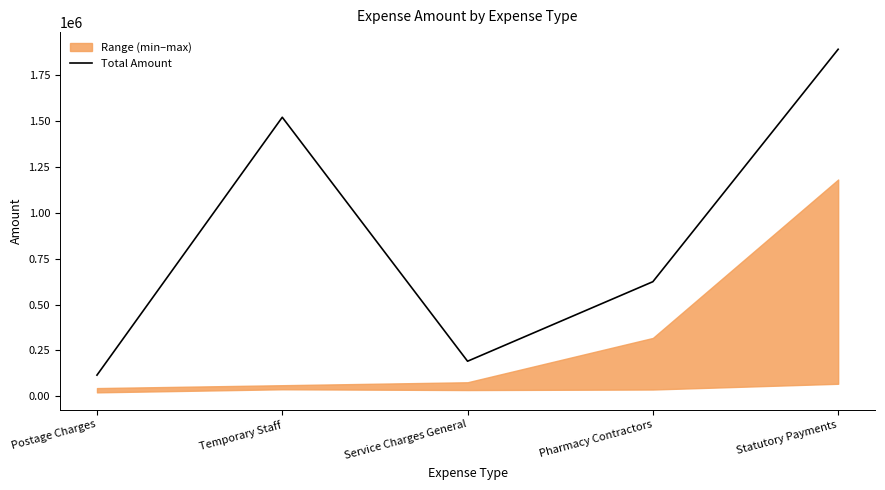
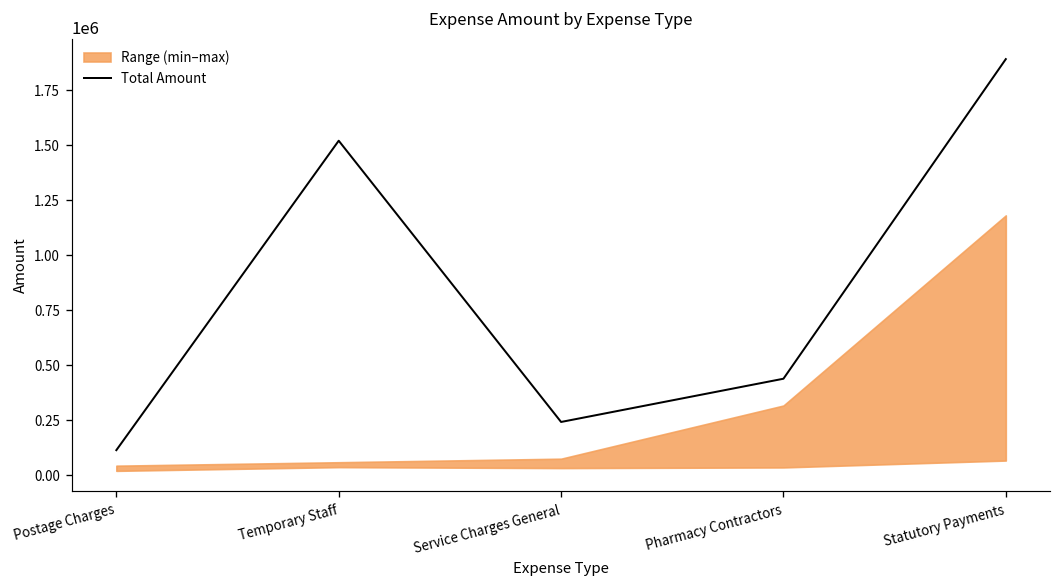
  {
    "Total Amount": {
      "Postage Charges": 110000,
      "Temporary Staff": 1520000,
-     "Service Charges General": 190000,
-     "Pharmacy Contractors": 620000,
+     "Service Charges General": 240000,
+     "Pharmacy Contractors": 440000,
      "Statutory Payments": 1890000
    }
  }
